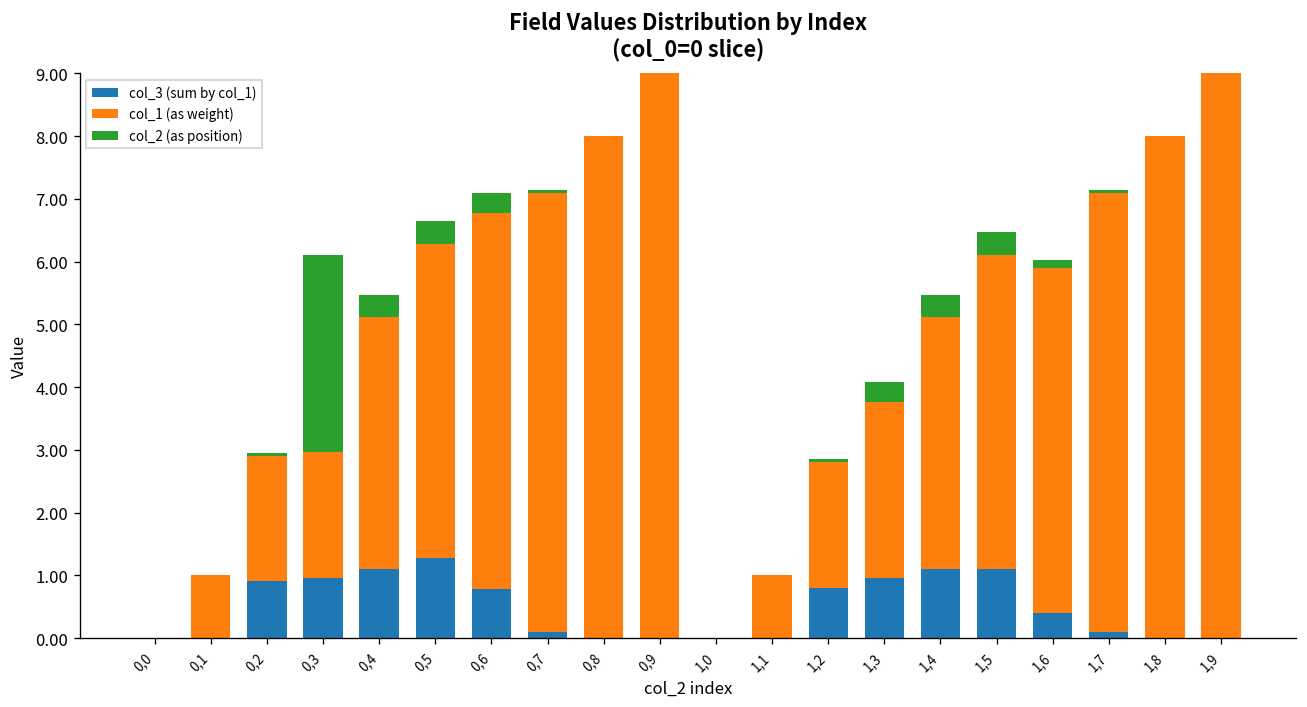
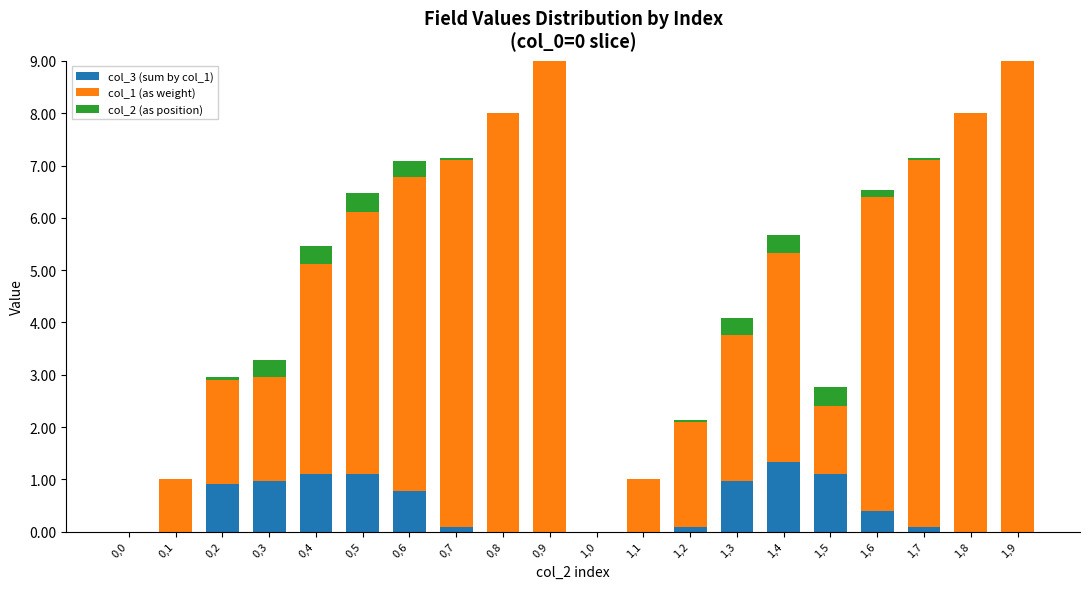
  {
    "col_3 (sum by col_1)": {
      "0,0": 0.0,
      "0,1": 0.0,
      "0,2": 0.9,
      "0,3": 1.0,
      "0,4": 1.1,
-     "0,5": 1.3,
+     "0,5": 1.1,
      "0,6": 0.8,
      "0,7": 0.1,
      "0,8": 0.0,
      "0,9": 0.0,
      "1,0": 0.0,
      "1,1": 0.0,
-     "1,2": 0.8,
+     "1,2": 0.1,
      "1,3": 1.0,
-     "1,4": 1.1,
+     "1,4": 1.3,
      "1,5": 1.1,
      "1,6": 0.4,
      "1,7": 0.1,
      "1,8": 0.0,
      "1,9": 0.0
    },
    "col_1 (as weight)": {
      "0,0": 0.0,
      "0,1": 1.0,
      "0,2": 2.0,
      "0,3": 2.0,
      "0,4": 4.0,
      "0,5": 5.0,
      "0,6": 6.0,
      "0,7": 7.0,
      "0,8": 8.0,
      "0,9": 9.0,
      "1,0": 0.0,
      "1,1": 1.0,
      "1,2": 2.0,
      "1,3": 2.8,
      "1,4": 4.0,
-     "1,5": 5.0,
-     "1,6": 5.5,
+     "1,5": 1.3,
+     "1,6": 6.0,
      "1,7": 7.0,
      "1,8": 8.0,
      "1,9": 9.0
    },
    "col_2 (as position)": {
      "0,0": 0.0,
      "0,1": 0.0,
-     "0,3": 3.1,
+     "0,3": 0.3,
      "0,4": 0.4,
      "0,5": 0.4,
      "0,6": 0.3,
      "0,8": 0.0,
      "0,9": 0.0,
      "1,0": 0.0,
      "1,1": 0.0,
      "1,3": 0.3,
      "1,4": 0.4,
      "1,5": 0.4,
      "1,6": 0.1,
      "1,8": 0.0,
      "1,9": 0.0
    }
  }
